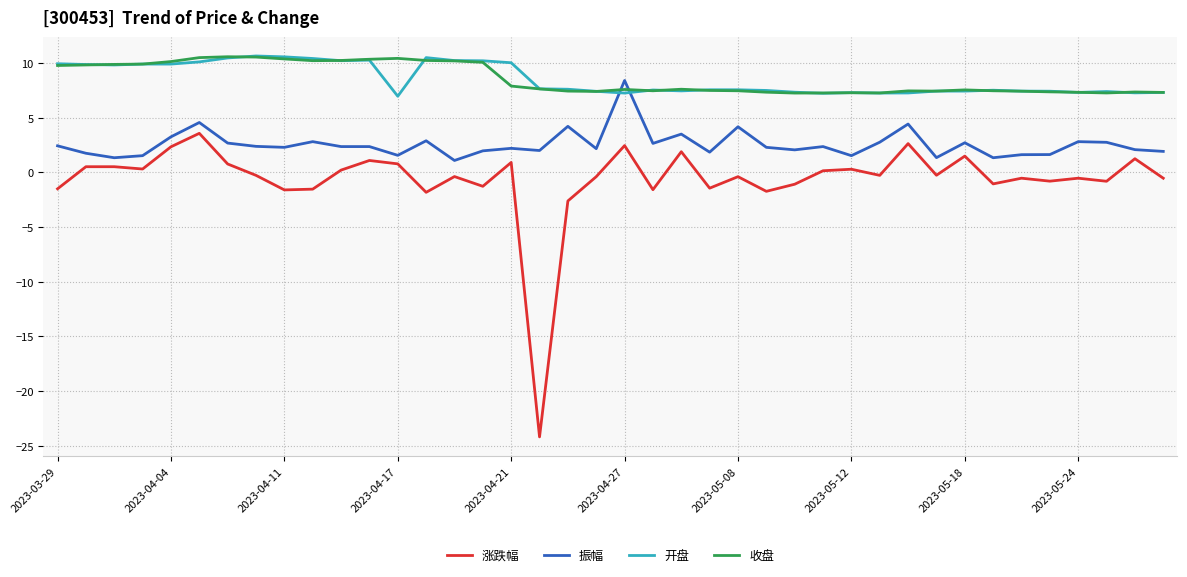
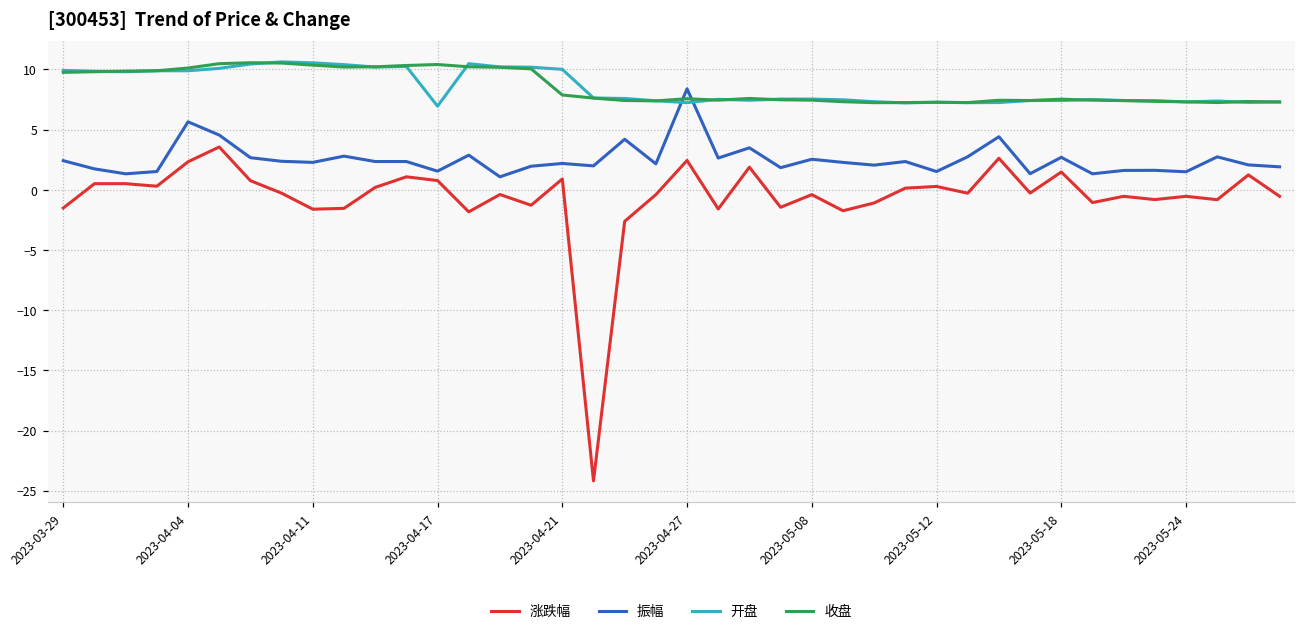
  {
    "涨跌幅": {
      "2023-03-29": -1.5,
      "2023-04-04": 2.3,
      "2023-04-11": -1.6,
      "2023-04-17": 0.8,
      "2023-04-21": 0.9,
      "2023-04-27": 2.4,
      "2023-05-08": -0.4,
      "2023-05-12": 0.3,
      "2023-05-18": 1.5,
      "2023-05-24": -0.5
    },
    "振幅": {
      "2023-03-29": 2.4,
-     "2023-04-04": 3.2,
+     "2023-04-04": 5.7,
      "2023-04-11": 2.3,
      "2023-04-17": 1.6,
      "2023-04-21": 2.2,
      "2023-04-27": 8.4,
-     "2023-05-08": 4.2,
+     "2023-05-08": 2.5,
      "2023-05-12": 1.5,
      "2023-05-18": 2.7,
-     "2023-05-24": 2.8
+     "2023-05-24": 1.5
    },
    "开盘": {
      "2023-04-17": 7.0,
      "2023-04-21": 10.0,
      "2023-04-27": 7.2
    },
    "收盘": {
      "2023-04-17": 10.4,
      "2023-04-21": 7.9,
      "2023-04-27": 7.6
    }
  }
